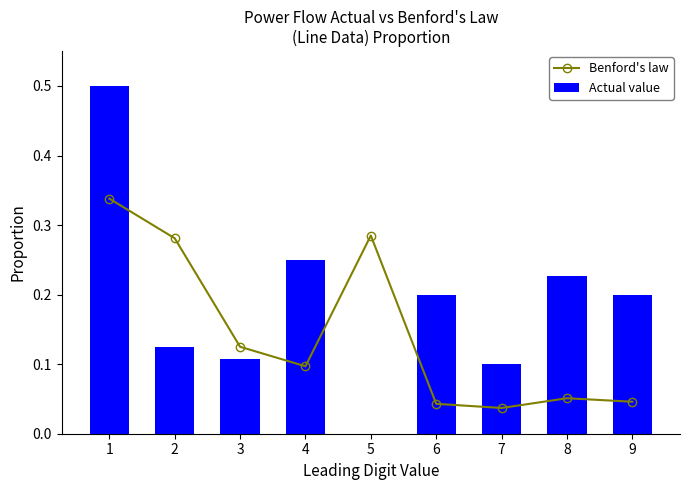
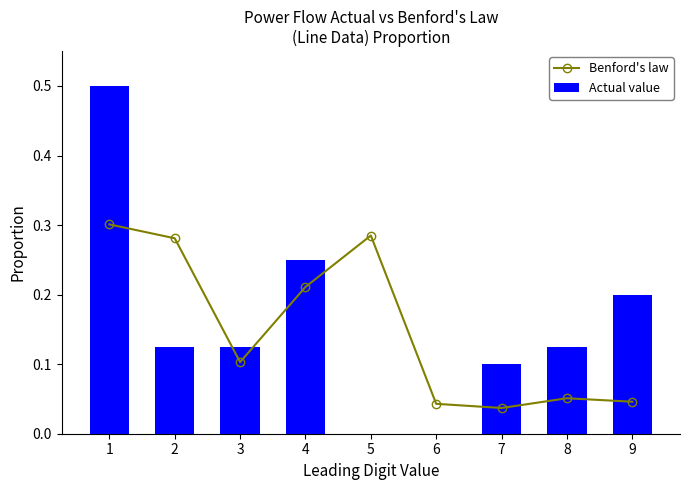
  {
    "Benford's law": {
-     "1": 0.34,
+     "1": 0.30,
      "2": 0.28,
-     "3": 0.13,
-     "4": 0.10,
+     "3": 0.10,
+     "4": 0.21,
      "5": 0.29,
      "6": 0.04,
      "7": 0.04,
      "8": 0.05,
      "9": 0.05
    },
    "Actual value": {
      "1": 0.50,
      "2": 0.13,
-     "3": 0.11,
+     "3": 0.13,
      "4": 0.25,
      "5": 0.00,
-     "6": 0.2,
+     "6": 0.0,
      "7": 0.10,
-     "8": 0.23,
+     "8": 0.13,
      "9": 0.20
    }
  }
